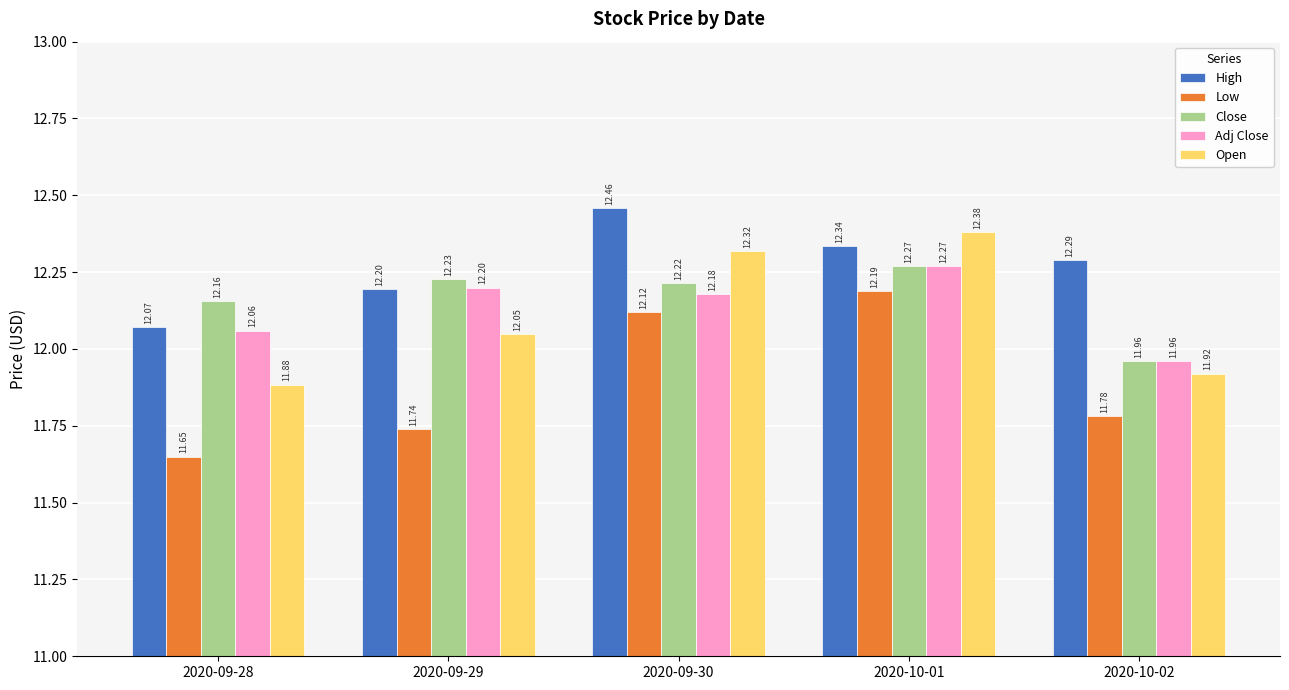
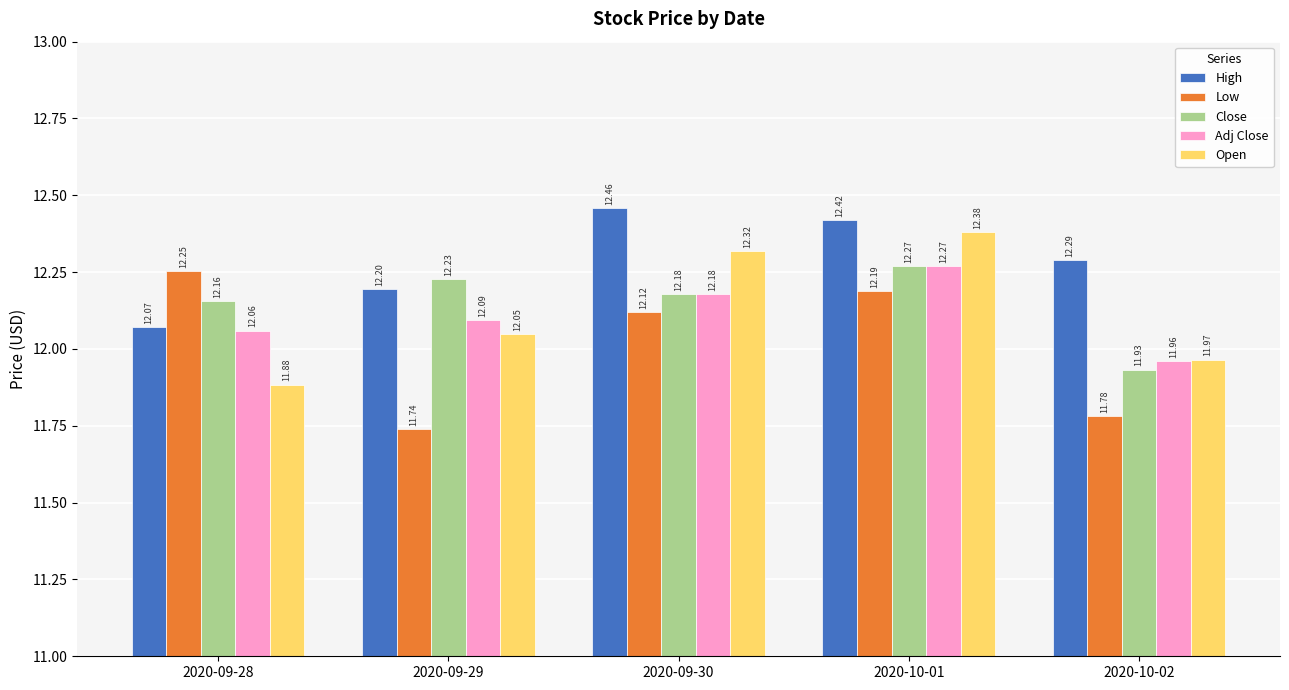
  {
    "High": {
      "2020-09-28": 12.07,
      "2020-09-29": 12.20,
      "2020-09-30": 12.46,
-     "2020-10-01": 12.34,
+     "2020-10-01": 12.42,
      "2020-10-02": 12.29
    },
    "Low": {
-     "2020-09-28": 11.65,
+     "2020-09-28": 12.25,
      "2020-09-29": 11.74,
      "2020-09-30": 12.12,
      "2020-10-01": 12.19,
      "2020-10-02": 11.78
    },
    "Close": {
      "2020-09-28": 12.16,
      "2020-09-29": 12.23,
-     "2020-09-30": 12.22,
+     "2020-09-30": 12.18,
      "2020-10-01": 12.27,
-     "2020-10-02": 11.96
+     "2020-10-02": 11.93
    },
    "Adj Close": {
      "2020-09-28": 12.06,
-     "2020-09-29": 12.20,
+     "2020-09-29": 12.09,
      "2020-09-30": 12.18,
      "2020-10-01": 12.27,
      "2020-10-02": 11.96
    },
    "Open": {
      "2020-09-28": 11.88,
      "2020-09-29": 12.05,
      "2020-09-30": 12.32,
      "2020-10-01": 12.38,
-     "2020-10-02": 11.92
+     "2020-10-02": 11.97
    }
  }
